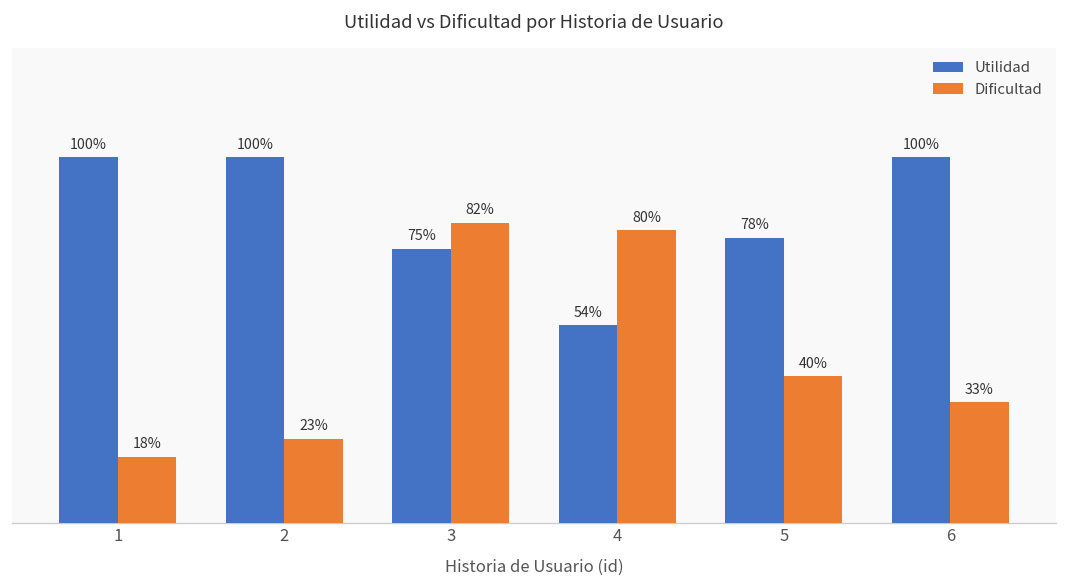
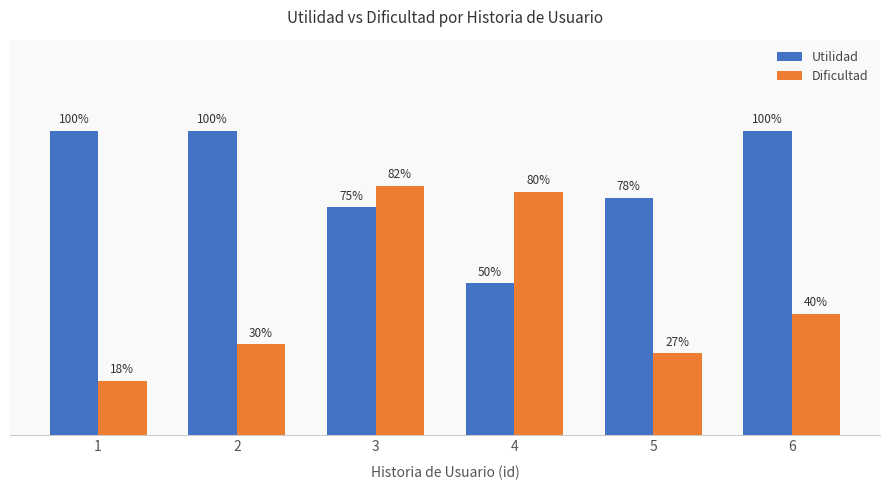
  {
    "Utilidad": {
      "1": "100%",
      "2": "100%",
      "3": "75%",
-     "4": "54%",
+     "4": "50%",
      "5": "78%",
      "6": "100%"
    },
    "Dificultad": {
      "1": "18%",
-     "2": "23%",
+     "2": "30%",
      "3": "82%",
      "4": "80%",
-     "5": "40%",
-     "6": "33%"
+     "5": "27%",
+     "6": "40%"
    }
  }
